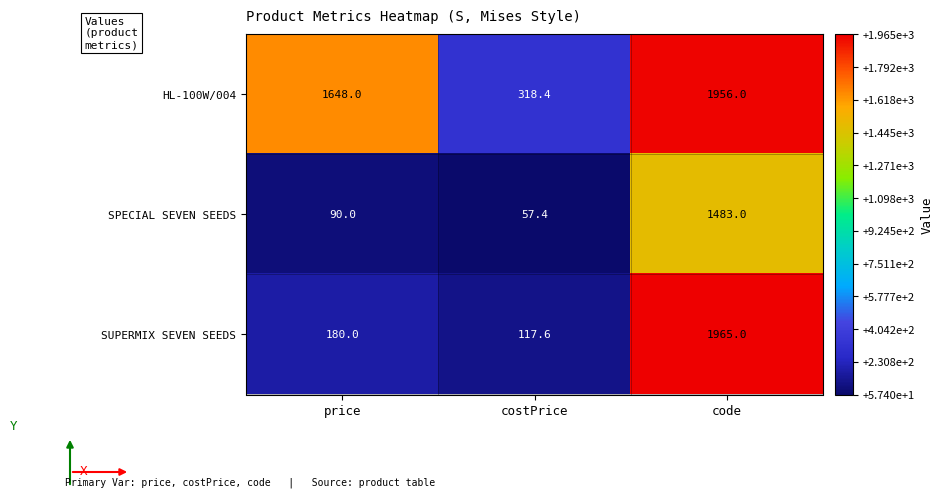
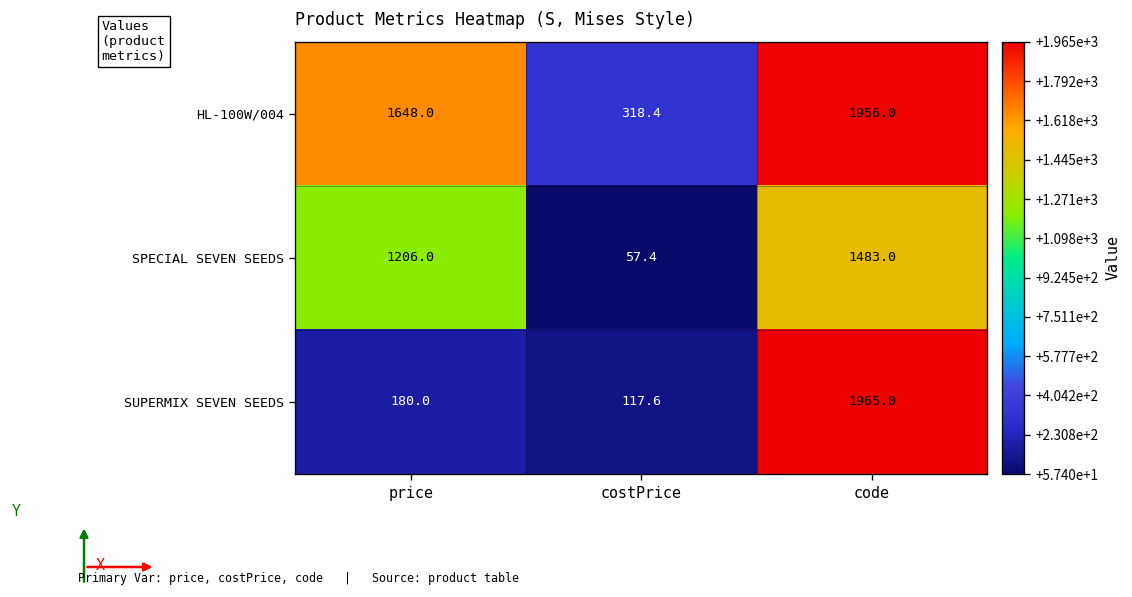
  {
    "HL-100W/004": {
      "price": 1648.0,
      "costPrice": 318.4,
      "code": 1956.0
    },
    "SPECIAL SEVEN SEEDS": {
-     "price": 90.0,
+     "price": 1206.0,
      "costPrice": 57.4,
      "code": 1483.0
    },
    "SUPERMIX SEVEN SEEDS": {
      "price": 180.0,
      "costPrice": 117.6,
      "code": 1965.0
    }
  }
